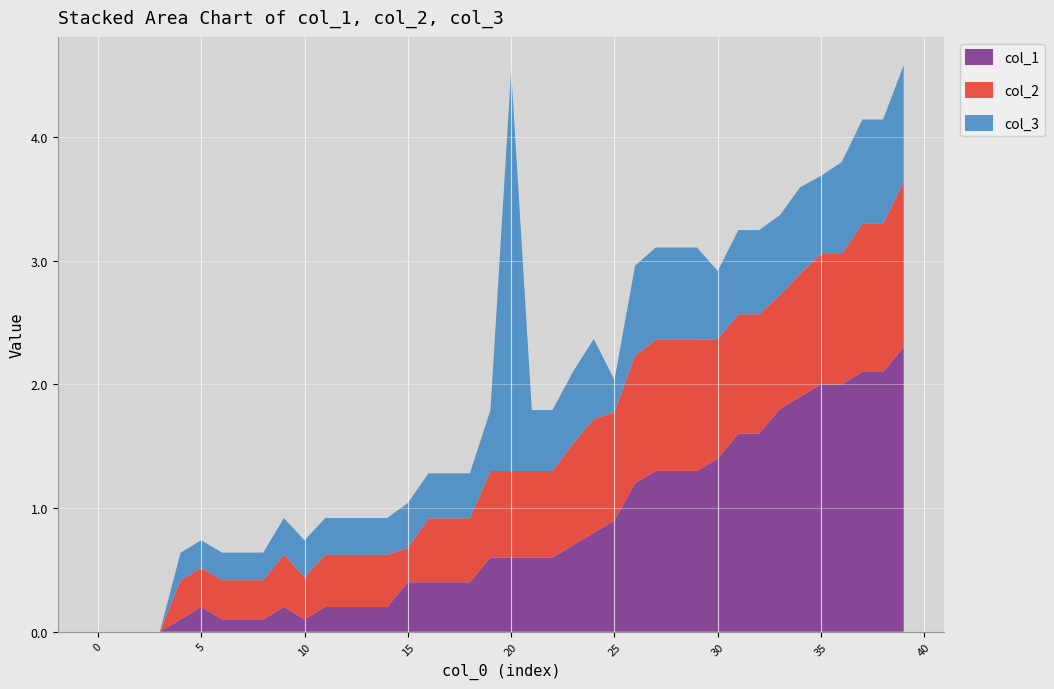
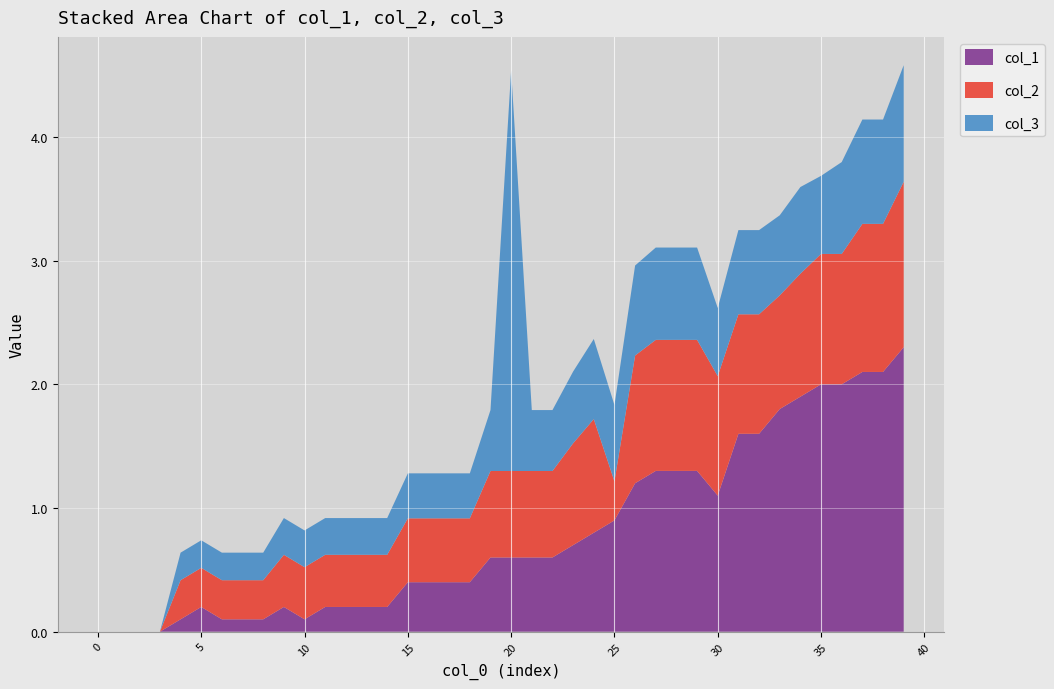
  {
    "col_1": {
      "5": 0.2,
      "10": 0.1,
      "15": 0.4,
      "20": 0.6,
      "25": 0.9,
-     "30": 1.4,
+     "30": 1.1,
      "35": 2.0
    },
    "col_2": {
      "5": 0.32,
-     "10": 0.34,
-     "15": 0.28,
+     "10": 0.42,
+     "15": 0.52,
      "20": 0.70,
-     "25": 0.88,
+     "25": 0.32,
      "30": 0.97,
      "35": 1.05
    },
    "col_3": {
      "5": 0.22,
      "10": 0.30,
      "15": 0.36,
      "20": 3.24,
-     "25": 0.26,
+     "25": 0.62,
      "30": 0.55,
      "35": 0.63
    }
  }
